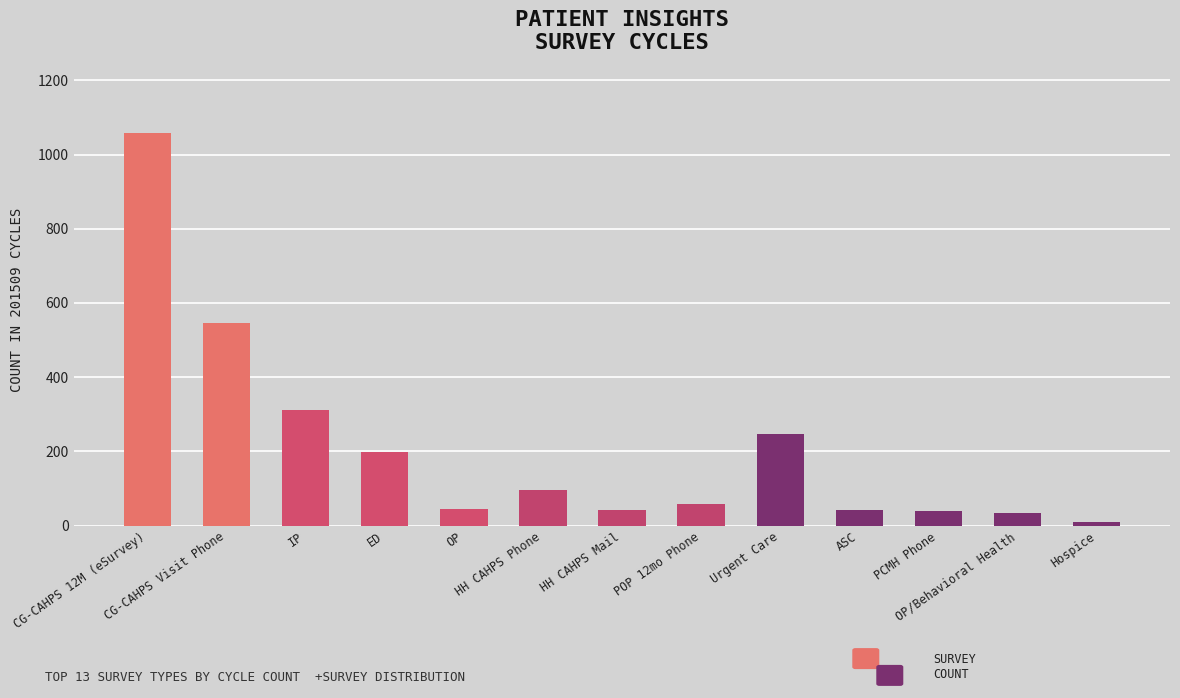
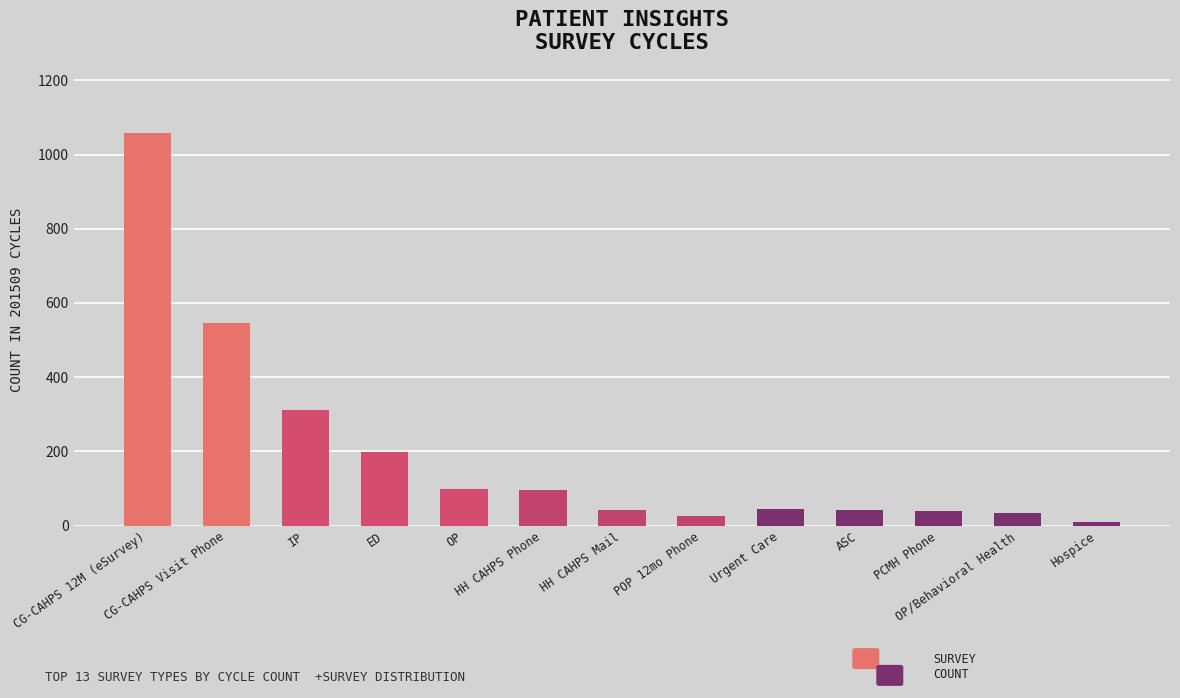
  {
    "CG-CAHPS 12M (eSurvey)": 1060,
    "CG-CAHPS Visit Phone": 550,
    "IP": 310,
    "ED": 200,
-   "OP": 40,
+   "OP": 100,
    "HH CAHPS Phone": 100,
    "HH CAHPS Mail": 40,
-   "POP 12mo Phone": 60,
-   "Urgent Care": 250,
+   "POP 12mo Phone": 30,
+   "Urgent Care": 40,
    "ASC": 40,
    "PCMH Phone": 40,
    "OP/Behavioral Health": 40,
    "Hospice": 10
  }
